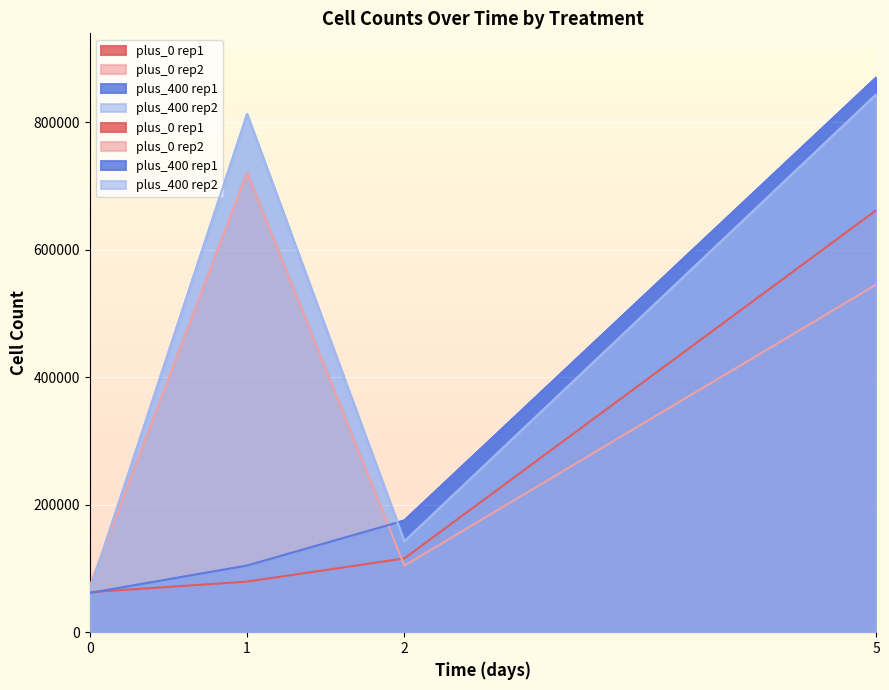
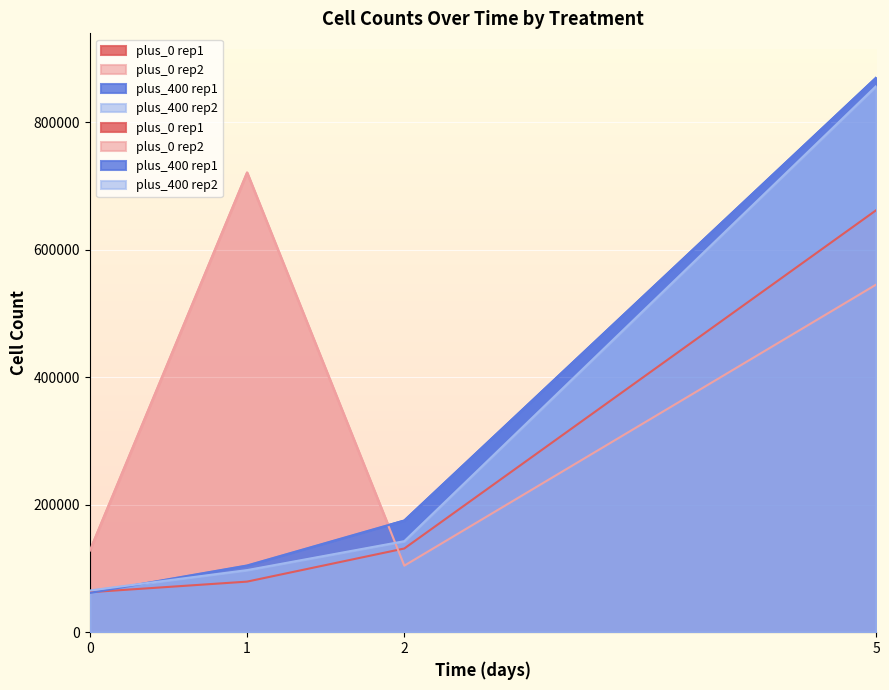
  {
    "plus_0 rep1": {
      "1": 80000,
-     "2": 120000,
+     "2": 130000,
      "5": 660000
    },
    "plus_0 rep2": {
-     "0": 70000,
+     "0": 130000,
      "1": 720000,
      "2": 100000,
      "5": 550000
    },
    "plus_400 rep1": {
      "1": 100000,
      "2": 180000,
      "5": 870000
    },
    "plus_400 rep2": {
-     "1": 810000,
+     "1": 100000,
      "2": 140000,
-     "5": 840000
+     "5": 860000
    }
  }
